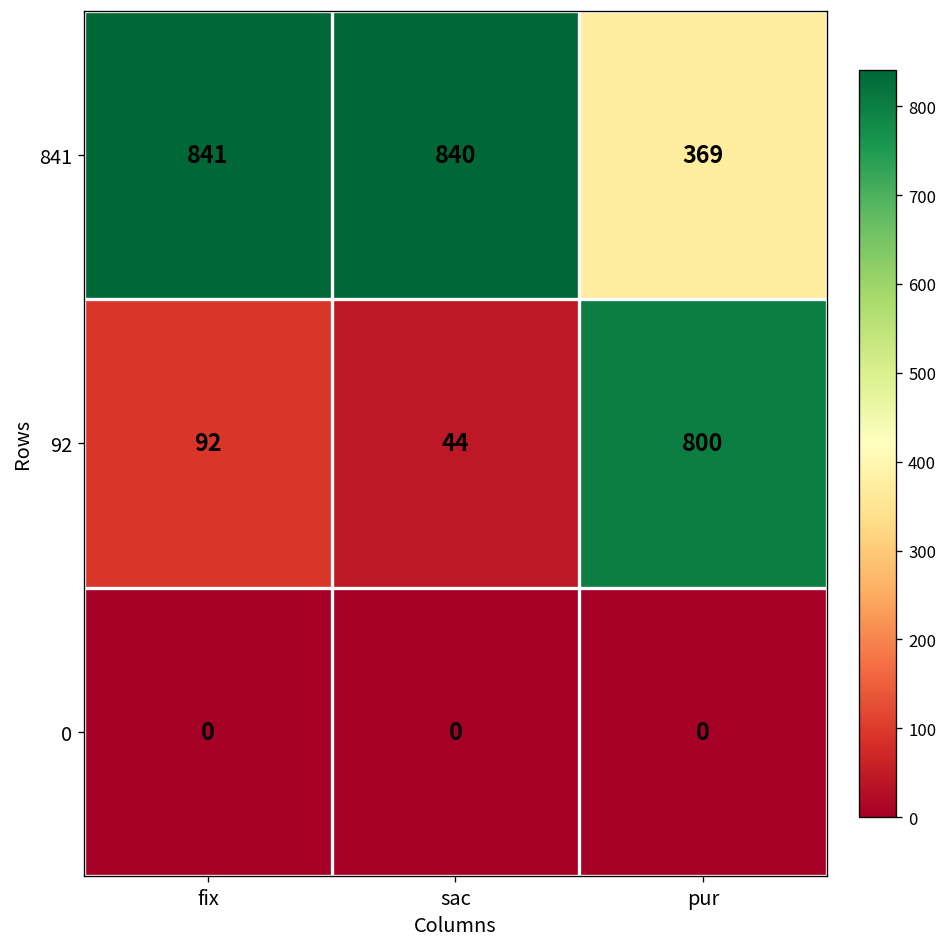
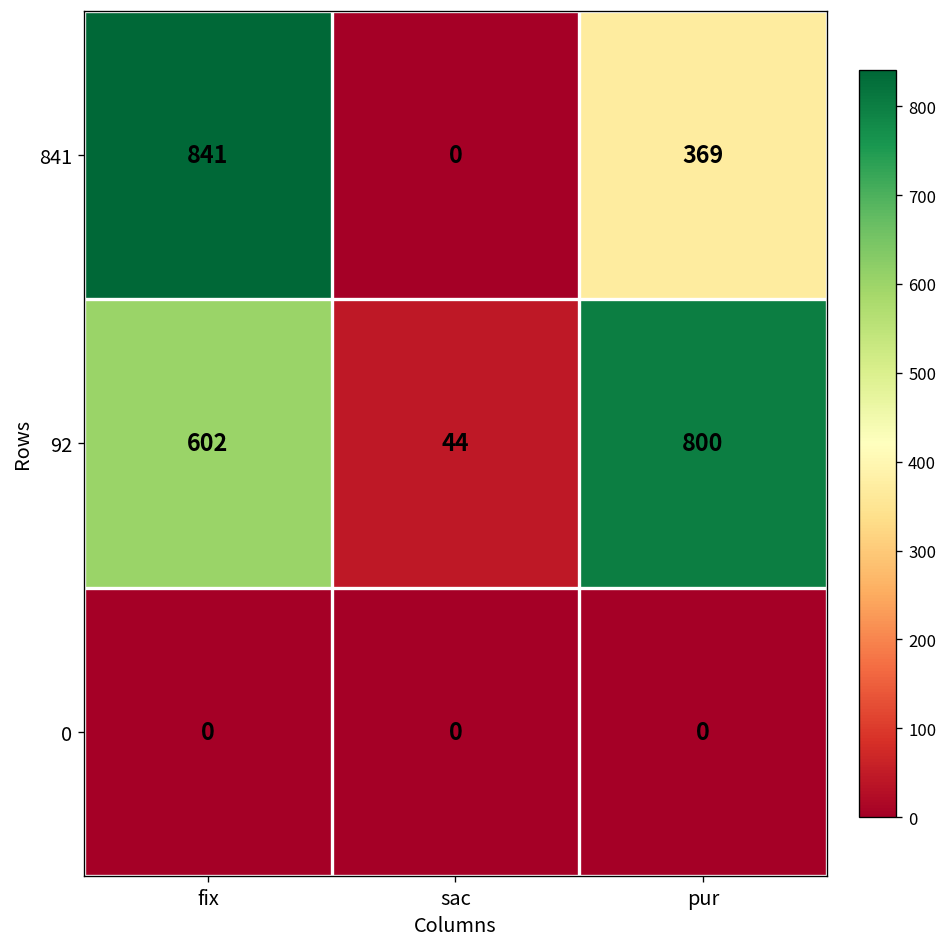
  {
    "841": {
      "fix": 841,
-     "sac": 840,
+     "sac": 0,
      "pur": 369
    },
    "92": {
-     "fix": 92,
+     "fix": 602,
      "sac": 44,
      "pur": 800
    },
    "0": {
      "fix": 0,
      "sac": 0,
      "pur": 0
    }
  }
